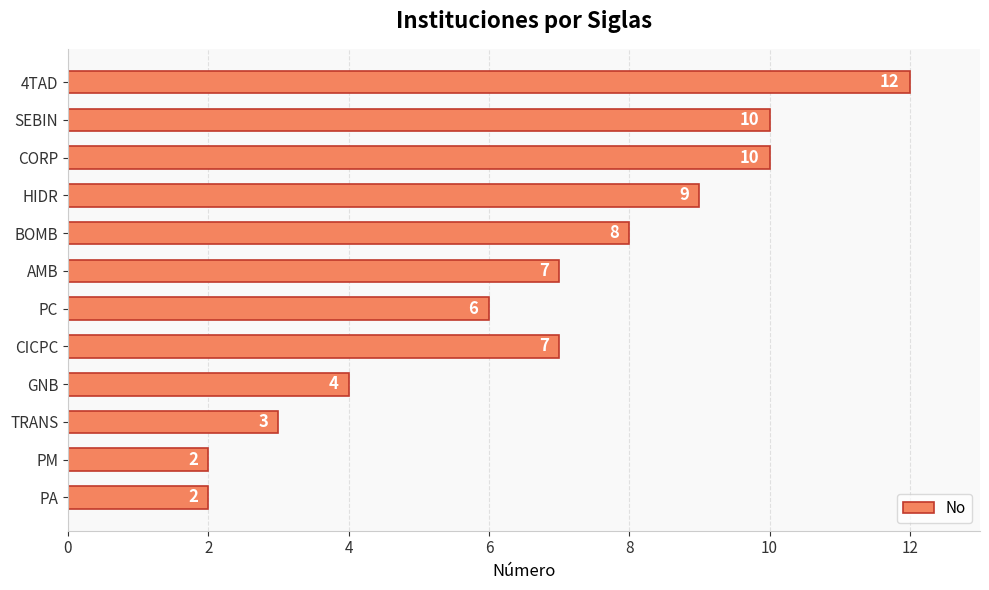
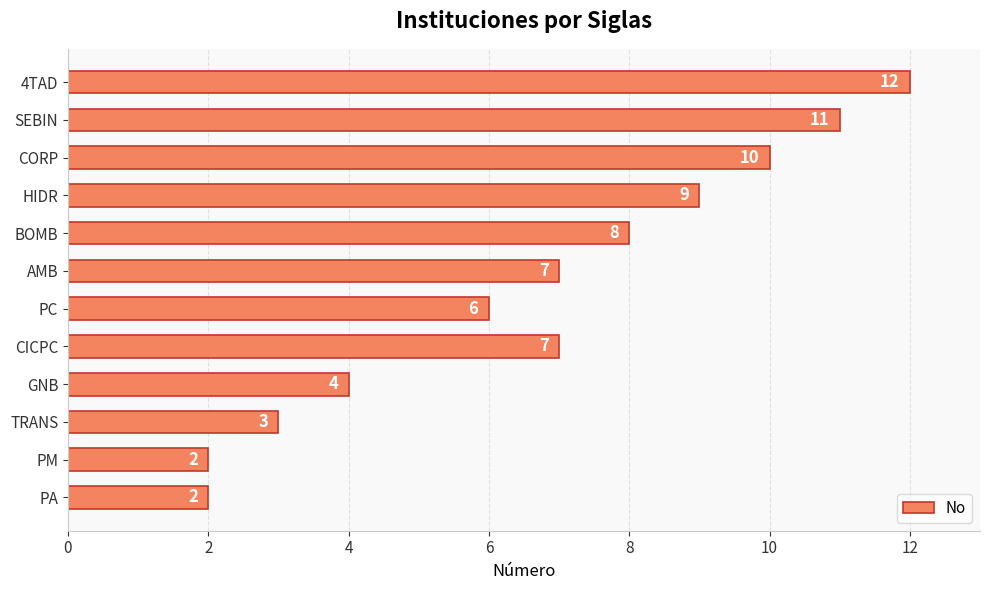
  {
    "4TAD": 12,
-   "SEBIN": 10,
+   "SEBIN": 11,
    "CORP": 10,
    "HIDR": 9,
    "BOMB": 8,
    "AMB": 7,
    "PC": 6,
    "CICPC": 7,
    "GNB": 4,
    "TRANS": 3,
    "PM": 2,
    "PA": 2
  }
